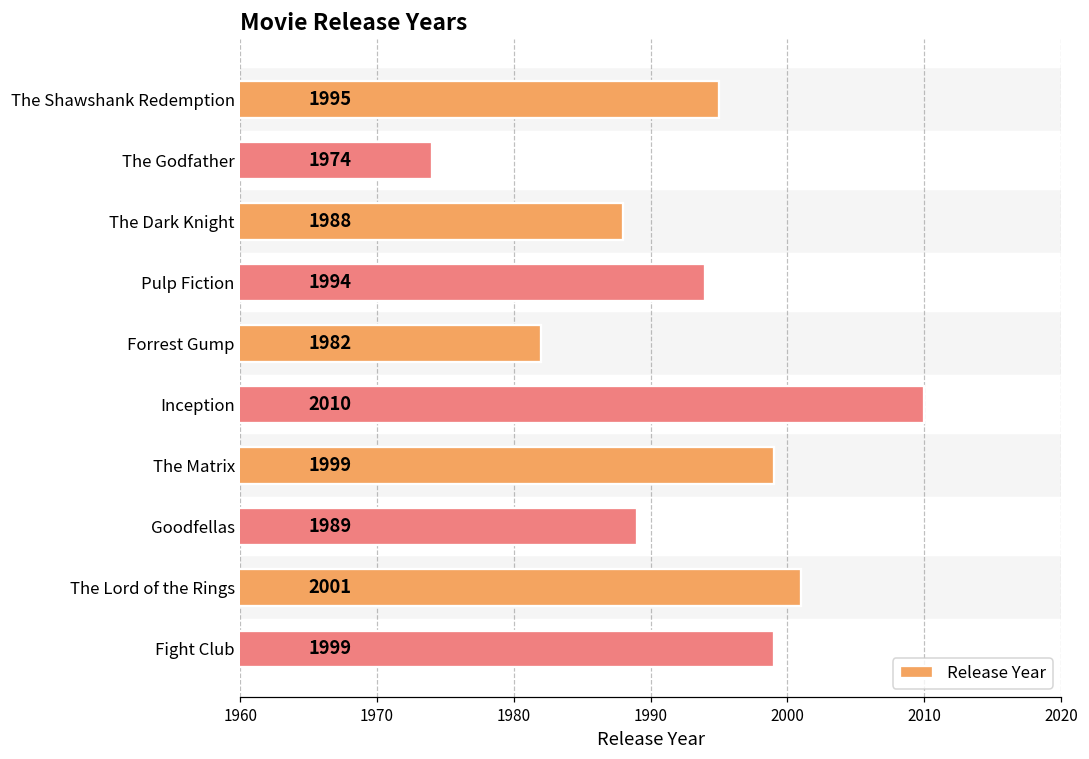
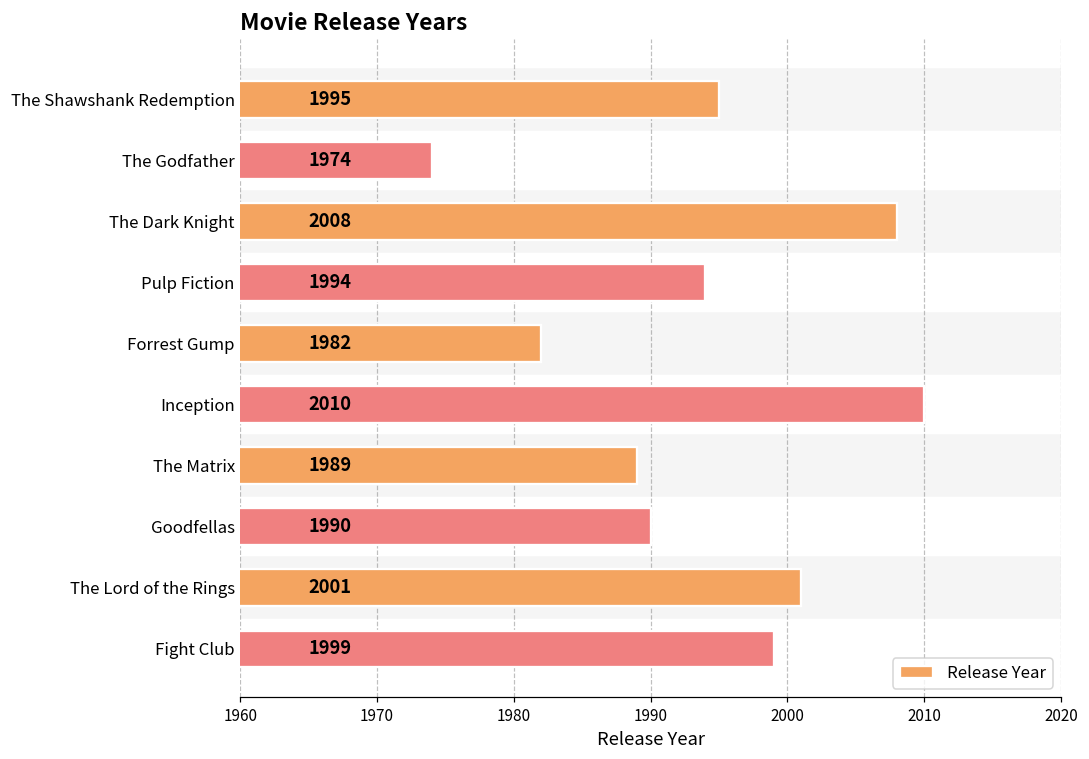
  {
    "The Shawshank Redemption": 1995,
    "The Godfather": 1974,
-   "The Dark Knight": 1988,
+   "The Dark Knight": 2008,
    "Pulp Fiction": 1994,
    "Forrest Gump": 1982,
    "Inception": 2010,
-   "The Matrix": 1999,
-   "Goodfellas": 1989,
+   "The Matrix": 1989,
+   "Goodfellas": 1990,
    "The Lord of the Rings": 2001,
    "Fight Club": 1999
  }
